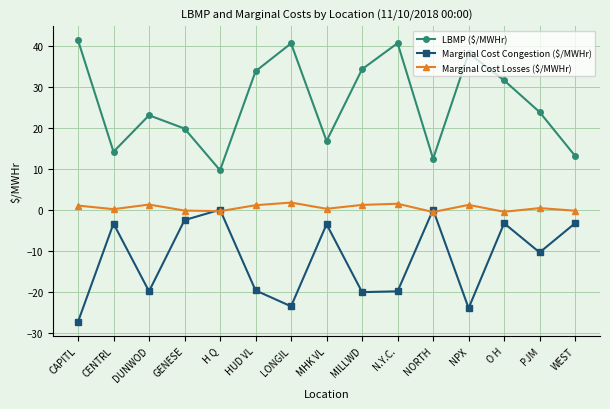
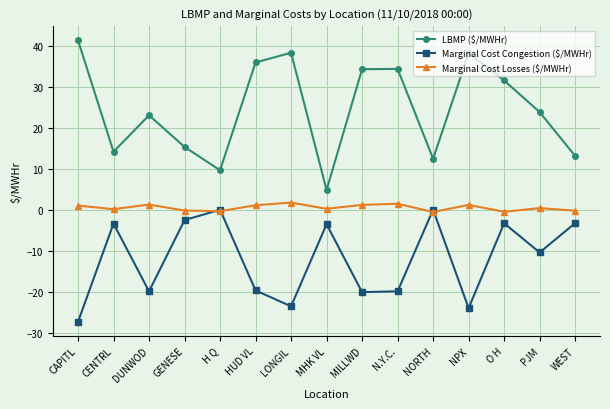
  {
    "LBMP ($/MWHr)": {
      "CAPITL": 41,
      "CENTRL": 14,
      "DUNWOD": 23,
-     "GENESE": 20,
+     "GENESE": 15,
      "H Q": 10,
-     "HUD VL": 34,
-     "LONGIL": 41,
-     "MHK VL": 17,
+     "HUD VL": 36,
+     "LONGIL": 38,
+     "MHK VL": 5,
      "MILLWD": 34,
-     "N.Y.C.": 41,
+     "N.Y.C.": 34,
      "NORTH": 12,
      "O H": 32,
      "PJM": 24,
      "WEST": 13
    },
    "Marginal Cost Congestion ($/MWHr)": {
      "CAPITL": -27,
      "CENTRL": -3,
      "DUNWOD": -20,
      "GENESE": -3,
      "HUD VL": -20,
      "LONGIL": -24,
      "MHK VL": -4,
      "MILLWD": -20,
      "N.Y.C.": -20,
      "NPX": -24,
      "O H": -3,
      "PJM": -10,
      "WEST": -3
    },
    "Marginal Cost Losses ($/MWHr)": {
      "CAPITL": 1,
      "CENTRL": 0,
      "DUNWOD": 1,
      "GENESE": 0,
      "HUD VL": 1,
      "LONGIL": 2,
      "MHK VL": 0,
      "MILLWD": 1,
      "N.Y.C.": 1,
      "NPX": 1,
      "O H": -1,
      "PJM": 0,
      "WEST": 0
    }
  }
